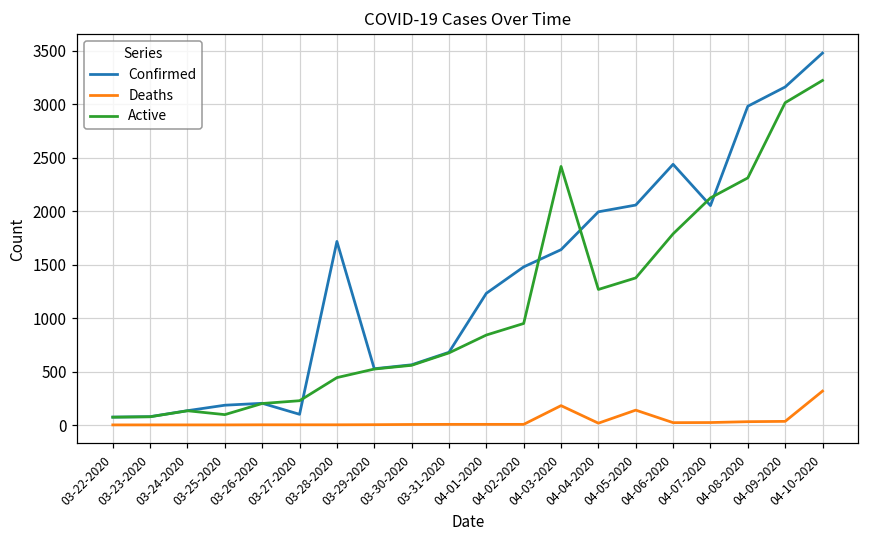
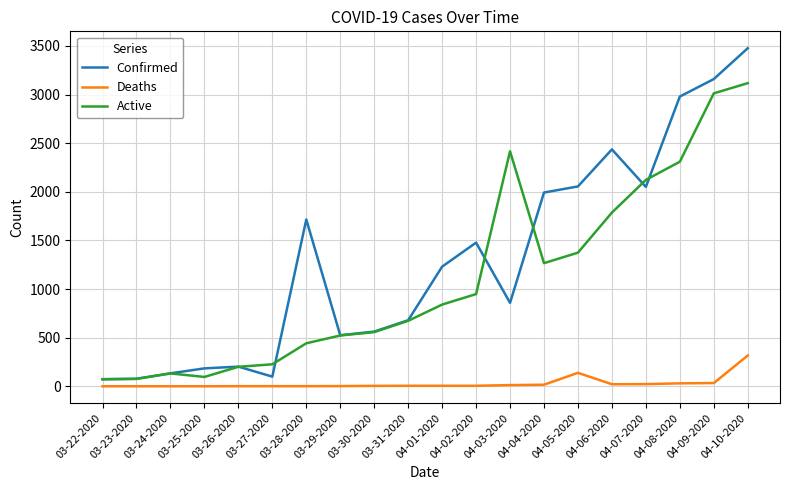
  {
    "Confirmed": {
      "03-25-2020": 200,
      "03-27-2020": 100,
      "03-28-2020": 1700,
      "04-01-2020": 1200,
      "04-02-2020": 1500,
-     "04-03-2020": 1600,
+     "04-03-2020": 900,
      "04-04-2020": 2000,
      "04-05-2020": 2100,
      "04-06-2020": 2400,
      "04-07-2020": 2100,
      "04-08-2020": 3000,
      "04-09-2020": 3200,
      "04-10-2020": 3500
    },
    "Deaths": {
      "03-22-2020": 0,
      "03-23-2020": 0,
      "03-24-2020": 0,
      "03-25-2020": 0,
      "03-26-2020": 0,
      "03-27-2020": 0,
      "03-28-2020": 0,
      "03-29-2020": 0,
      "03-30-2020": 0,
      "03-31-2020": 0,
      "04-01-2020": 0,
      "04-02-2020": 0,
-     "04-03-2020": 200,
+     "04-03-2020": 0,
      "04-04-2020": 0,
      "04-05-2020": 100,
      "04-06-2020": 0,
      "04-07-2020": 0,
      "04-08-2020": 0,
      "04-09-2020": 0,
      "04-10-2020": 300
    },
    "Active": {
      "03-25-2020": 100,
      "03-27-2020": 200,
      "03-28-2020": 400,
      "04-01-2020": 800,
      "04-02-2020": 900,
      "04-03-2020": 2400,
      "04-04-2020": 1300,
      "04-05-2020": 1400,
      "04-06-2020": 1800,
      "04-07-2020": 2100,
      "04-08-2020": 2300,
      "04-09-2020": 3000,
-     "04-10-2020": 3200
+     "04-10-2020": 3100
    }
  }
